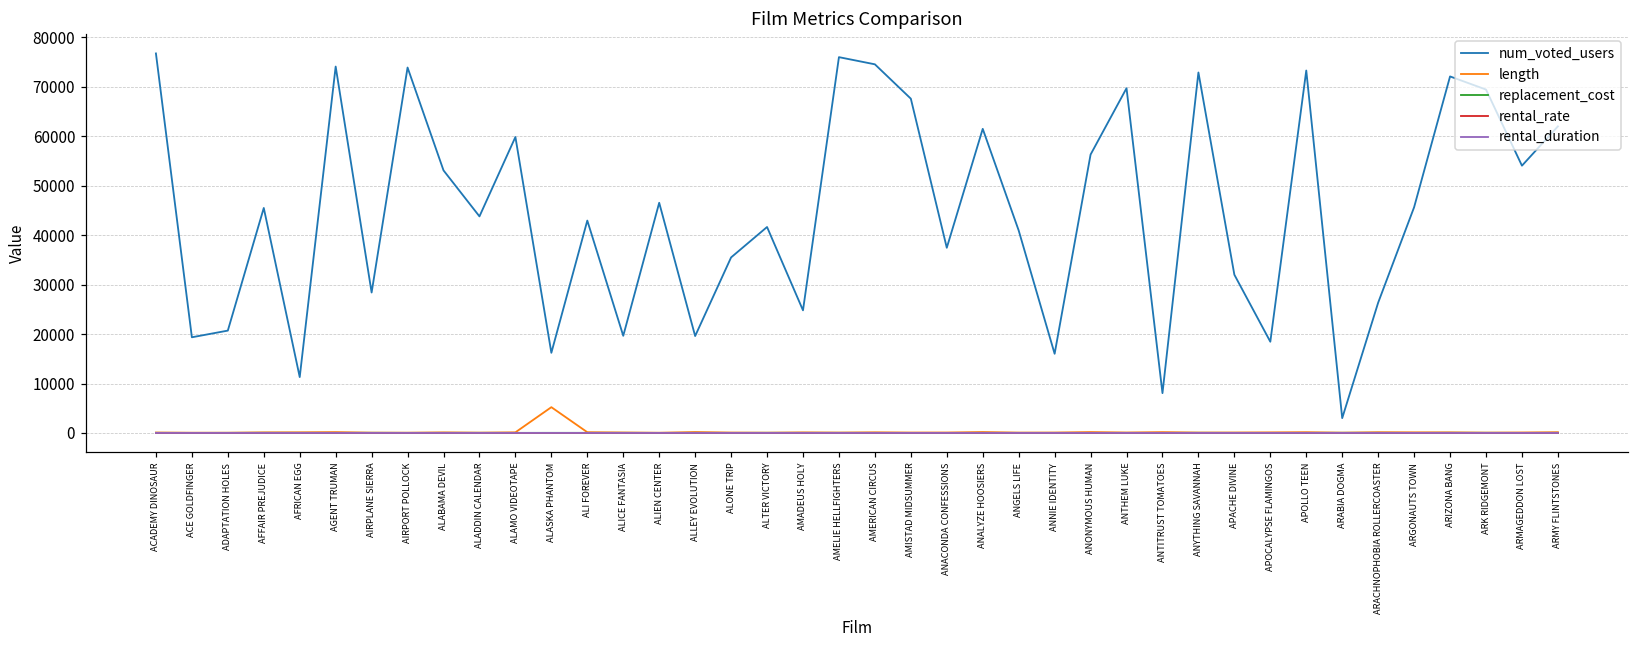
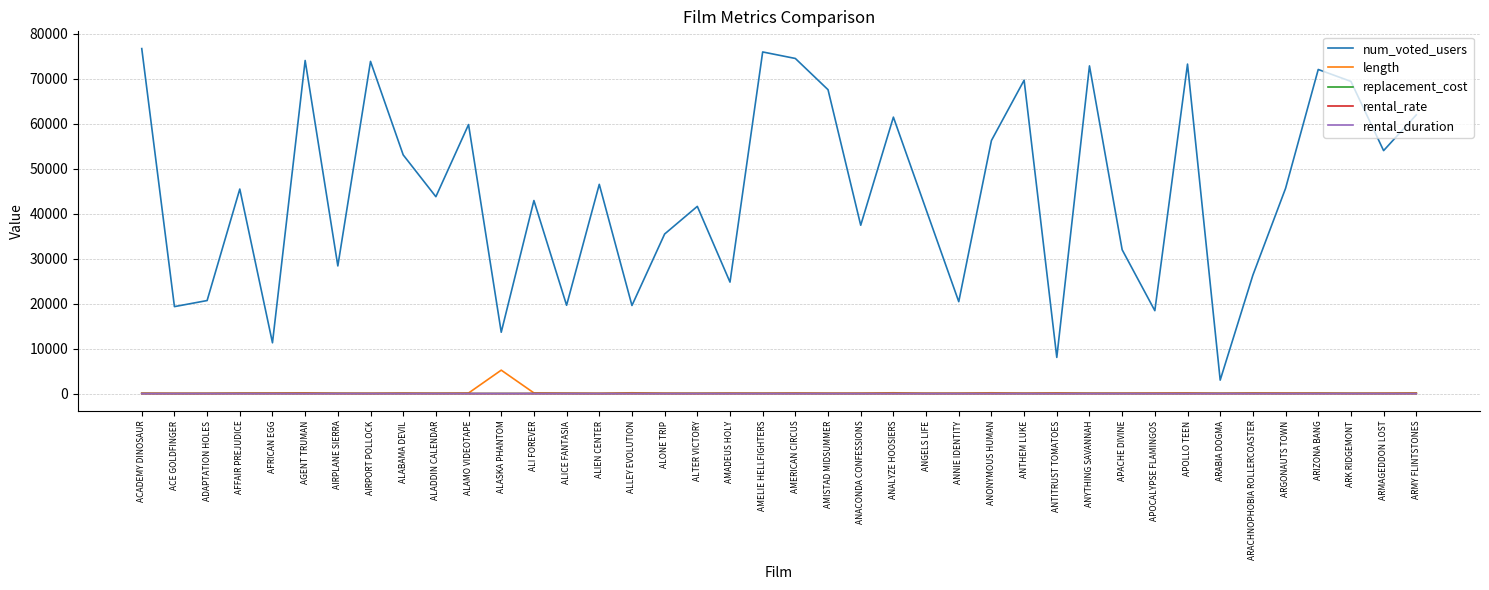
  {
    "num_voted_users": {
      "ACADEMY DINOSAUR": 77000,
      "ACE GOLDFINGER": 19000,
      "ADAPTATION HOLES": 21000,
      "AFFAIR PREJUDICE": 46000,
      "AFRICAN EGG": 11000,
      "AGENT TRUMAN": 74000,
      "AIRPLANE SIERRA": 28000,
      "AIRPORT POLLOCK": 74000,
      "ALABAMA DEVIL": 53000,
      "ALADDIN CALENDAR": 44000,
      "ALAMO VIDEOTAPE": 60000,
-     "ALASKA PHANTOM": 16000,
+     "ALASKA PHANTOM": 14000,
      "ALI FOREVER": 43000,
      "ALICE FANTASIA": 20000,
      "ALIEN CENTER": 47000,
      "ALLEY EVOLUTION": 20000,
      "ALONE TRIP": 36000,
      "ALTER VICTORY": 42000,
      "AMADEUS HOLY": 25000,
      "AMELIE HELLFIGHTERS": 76000,
      "AMERICAN CIRCUS": 75000,
      "AMISTAD MIDSUMMER": 68000,
      "ANACONDA CONFESSIONS": 37000,
      "ANALYZE HOOSIERS": 62000,
      "ANGELS LIFE": 41000,
-     "ANNIE IDENTITY": 16000,
+     "ANNIE IDENTITY": 20000,
      "ANONYMOUS HUMAN": 56000,
      "ANTHEM LUKE": 70000,
      "ANTITRUST TOMATOES": 8000,
      "ANYTHING SAVANNAH": 73000,
      "APACHE DIVINE": 32000,
      "APOCALYPSE FLAMINGOS": 18000,
      "APOLLO TEEN": 73000,
      "ARABIA DOGMA": 3000,
      "ARACHNOPHOBIA ROLLERCOASTER": 26000,
      "ARGONAUTS TOWN": 46000,
      "ARIZONA BANG": 72000,
      "ARMAGEDDON LOST": 54000
    },
    "length": {
      "ALASKA PHANTOM": 5000
    },
    "rental_duration": {
      "ALASKA PHANTOM": 0
    }
  }
